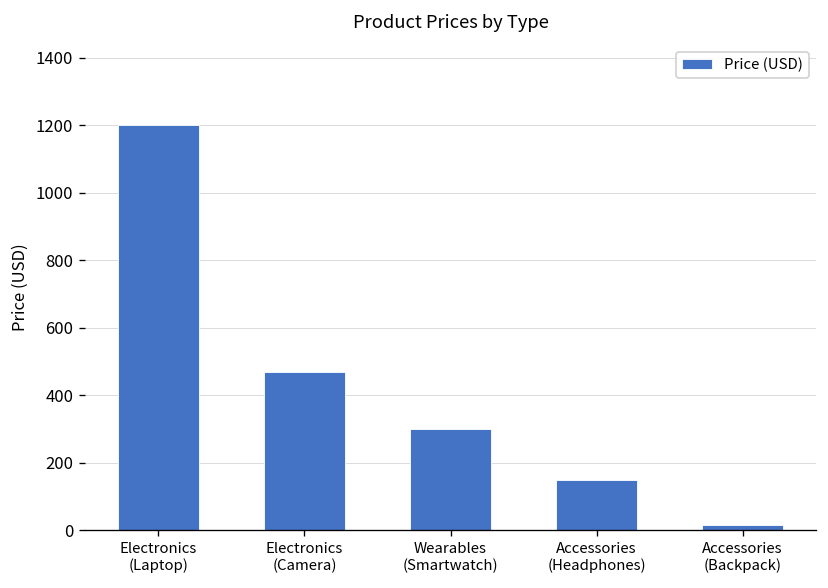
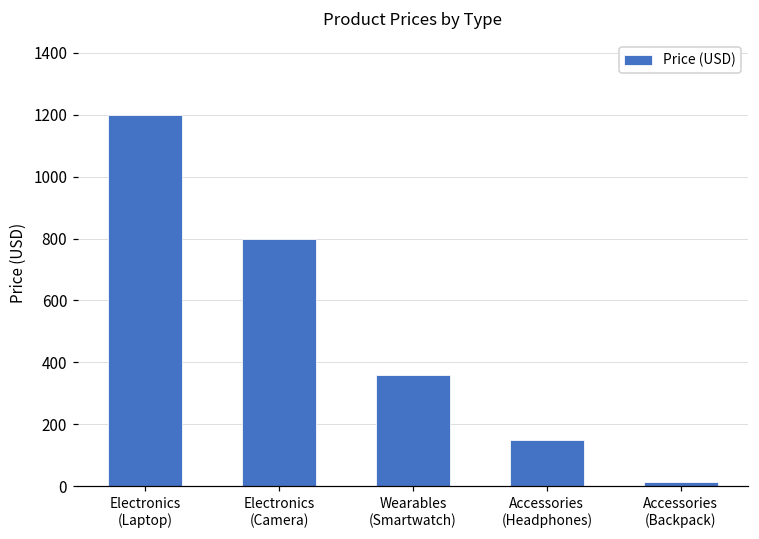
  {
    "Electronics (Laptop)": 1200,
-   "Electronics (Camera)": 470,
-   "Wearables (Smartwatch)": 300,
+   "Electronics (Camera)": 800,
+   "Wearables (Smartwatch)": 360,
    "Accessories (Headphones)": 150,
    "Accessories (Backpack)": 20
  }
